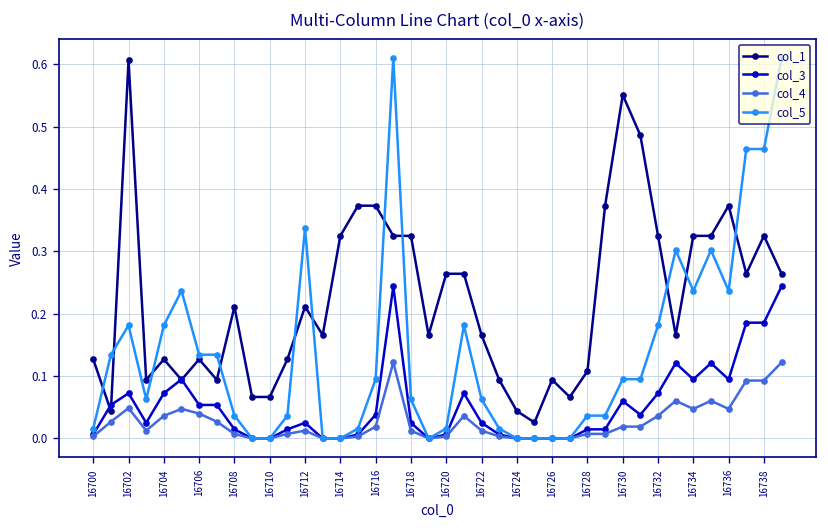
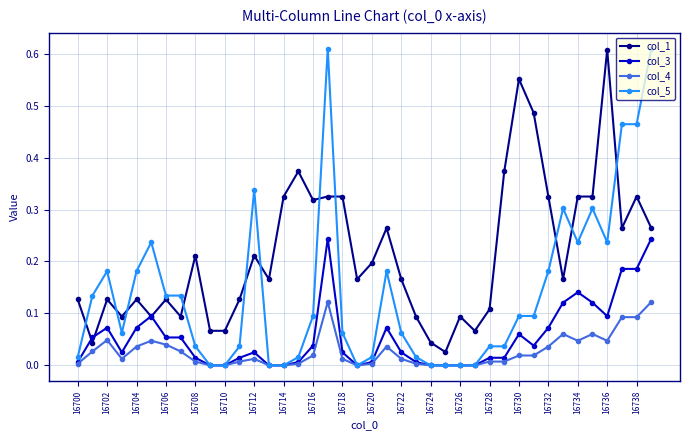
  {
    "col_1": {
      "16700": 0.13,
-     "16702": 0.61,
+     "16702": 0.13,
      "16704": 0.13,
      "16706": 0.13,
      "16708": 0.21,
      "16710": 0.07,
      "16712": 0.21,
      "16714": 0.33,
-     "16716": 0.37,
+     "16716": 0.32,
      "16718": 0.33,
-     "16720": 0.26,
+     "16720": 0.20,
      "16722": 0.17,
      "16724": 0.04,
      "16726": 0.09,
      "16728": 0.11,
      "16730": 0.55,
      "16732": 0.33,
      "16734": 0.33,
-     "16736": 0.37,
+     "16736": 0.61,
      "16738": 0.33
    },
    "col_3": {
      "16702": 0.07,
      "16704": 0.07,
      "16706": 0.05,
      "16708": 0.01,
      "16712": 0.03,
      "16716": 0.04,
      "16718": 0.03,
      "16722": 0.03,
      "16728": 0.01,
      "16730": 0.06,
      "16732": 0.07,
-     "16734": 0.09,
+     "16734": 0.14,
      "16736": 0.09,
      "16738": 0.19
    },
    "col_4": {
      "16702": 0.05,
      "16704": 0.04,
      "16706": 0.04,
      "16708": 0.01,
      "16712": 0.01,
      "16716": 0.02,
      "16718": 0.01,
      "16722": 0.01,
      "16728": 0.01,
      "16730": 0.02,
      "16732": 0.04,
      "16734": 0.05,
      "16736": 0.05,
      "16738": 0.09
    },
    "col_5": {
      "16700": 0.02,
      "16702": 0.18,
      "16704": 0.18,
      "16706": 0.13,
      "16708": 0.04,
      "16712": 0.34,
      "16716": 0.10,
      "16718": 0.06,
      "16720": 0.02,
      "16722": 0.06,
      "16728": 0.04,
      "16730": 0.10,
      "16732": 0.18,
      "16734": 0.24,
      "16736": 0.24,
      "16738": 0.46
    }
  }
